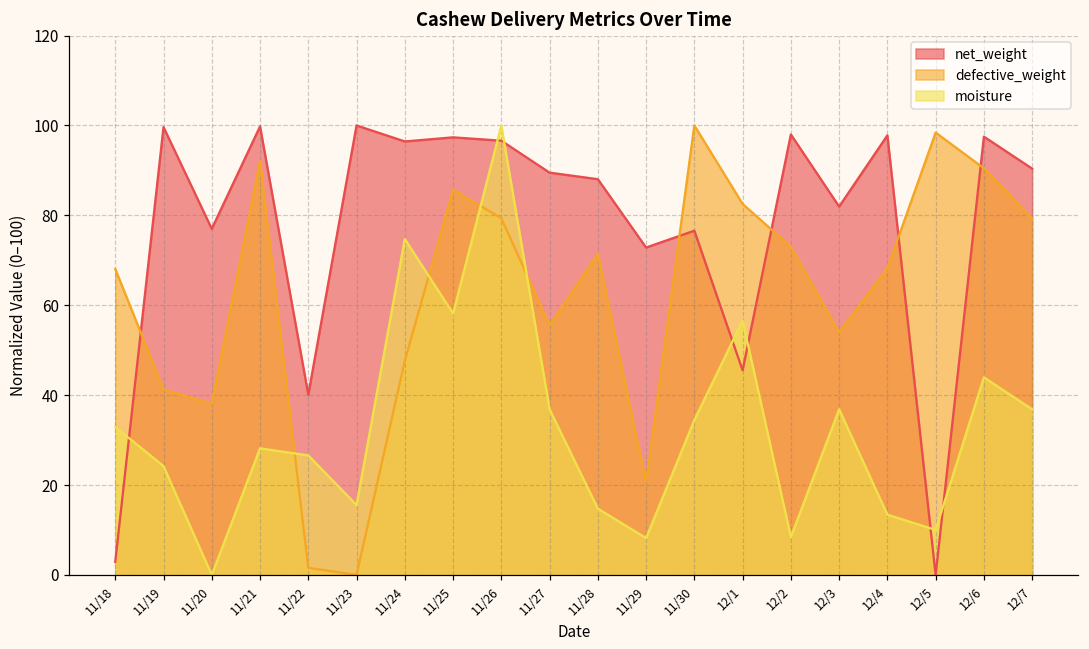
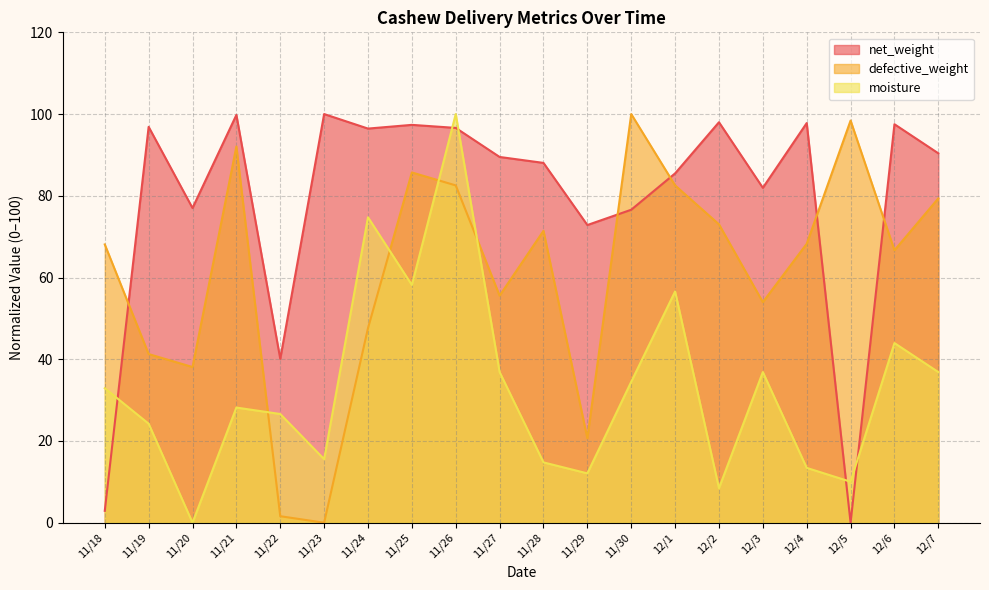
  {
    "net_weight": {
      "11/18": 3,
-     "11/19": 100,
+     "11/19": 97,
      "11/20": 77,
      "11/21": 100,
      "11/22": 40,
      "11/23": 100,
      "11/24": 96,
      "11/25": 97,
      "11/26": 97,
      "11/27": 90,
      "11/28": 88,
      "11/29": 73,
      "11/30": 77,
-     "12/1": 46,
+     "12/1": 85,
      "12/2": 98,
      "12/3": 82,
      "12/4": 98,
      "12/5": 0,
      "12/6": 98,
      "12/7": 90
    },
    "defective_weight": {
      "11/18": 68,
      "11/19": 41,
      "11/20": 38,
      "11/21": 92,
      "11/22": 2,
      "11/23": 0,
      "11/24": 48,
      "11/25": 86,
-     "11/26": 79,
+     "11/26": 83,
      "11/27": 56,
      "11/28": 71,
      "11/29": 21,
      "11/30": 100,
      "12/1": 83,
      "12/2": 73,
      "12/3": 54,
      "12/4": 68,
      "12/5": 98,
-     "12/6": 90,
+     "12/6": 67,
      "12/7": 79
    },
    "moisture": {
      "11/18": 33,
      "11/19": 24,
      "11/20": 0,
      "11/21": 28,
      "11/22": 27,
      "11/23": 16,
      "11/24": 75,
      "11/25": 58,
      "11/26": 100,
      "11/27": 37,
      "11/28": 15,
-     "11/29": 8,
+     "11/29": 12,
      "11/30": 34,
      "12/1": 57,
      "12/2": 8,
      "12/3": 37,
      "12/4": 13,
      "12/5": 10,
      "12/6": 44,
      "12/7": 37
    }
  }
